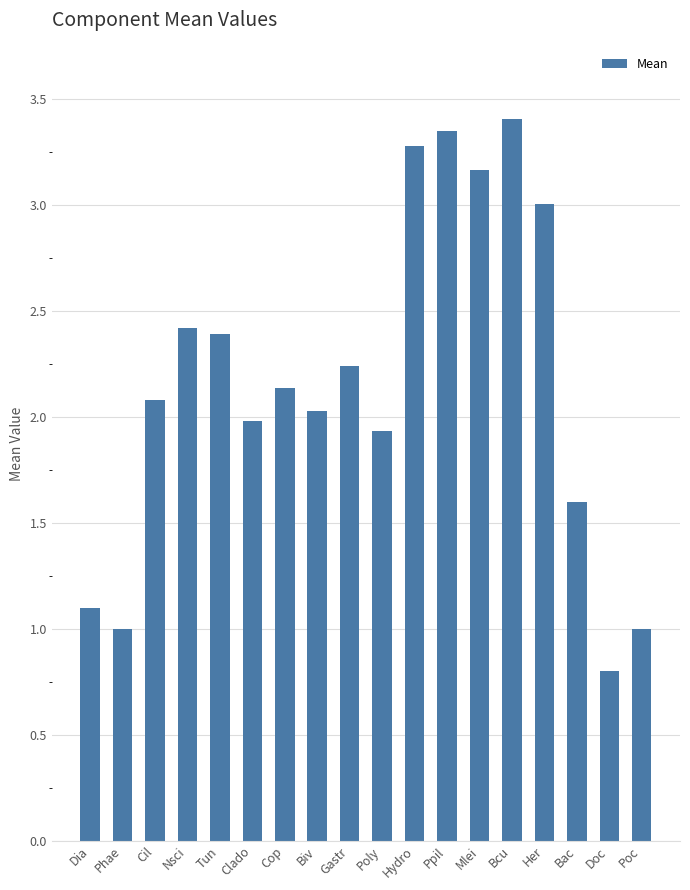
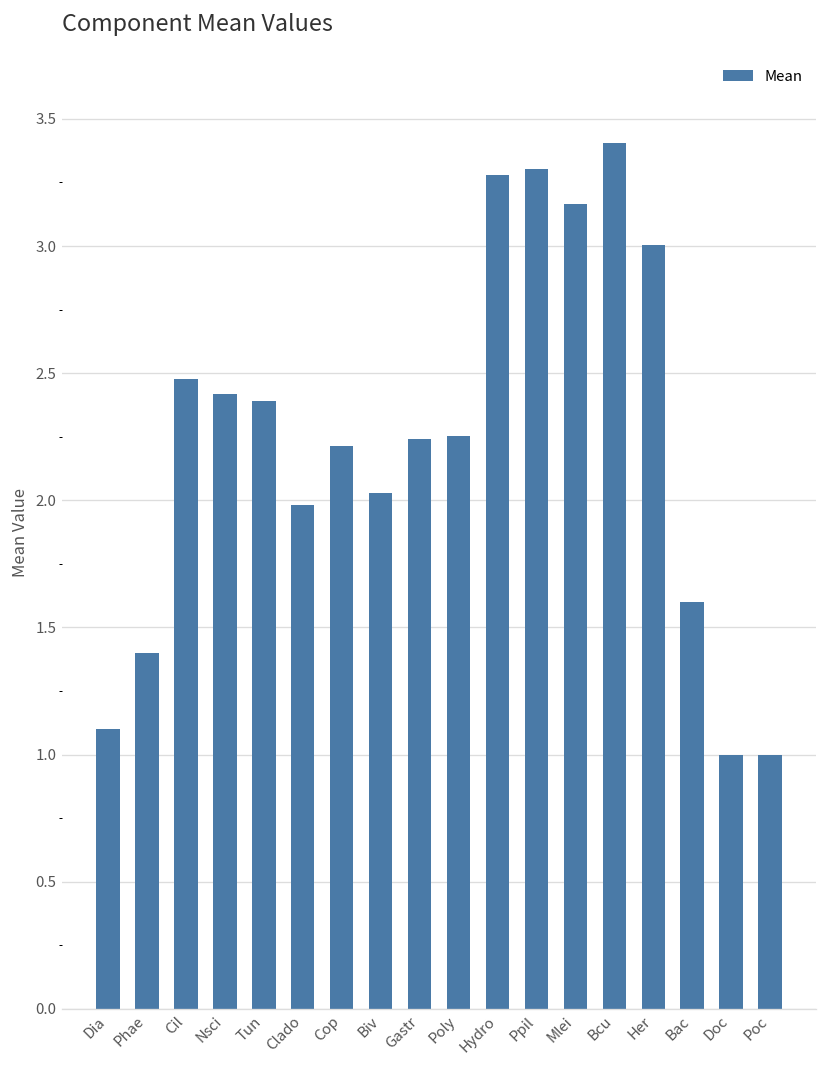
  {
    "Dia": 1.10,
-   "Phae": 1.0,
-   "Cil": 2.08,
+   "Phae": 1.4,
+   "Cil": 2.48,
    "Nsci": 2.42,
    "Tun": 2.39,
    "Clado": 1.98,
-   "Cop": 2.14,
+   "Cop": 2.21,
    "Biv": 2.03,
    "Gastr": 2.24,
-   "Poly": 1.93,
+   "Poly": 2.25,
    "Hydro": 3.28,
-   "Ppil": 3.35,
+   "Ppil": 3.30,
    "Mlei": 3.16,
    "Bcu": 3.41,
    "Her": 3.00,
    "Bac": 1.60,
-   "Doc": 0.8,
+   "Doc": 1.0,
    "Poc": 1.00
  }
